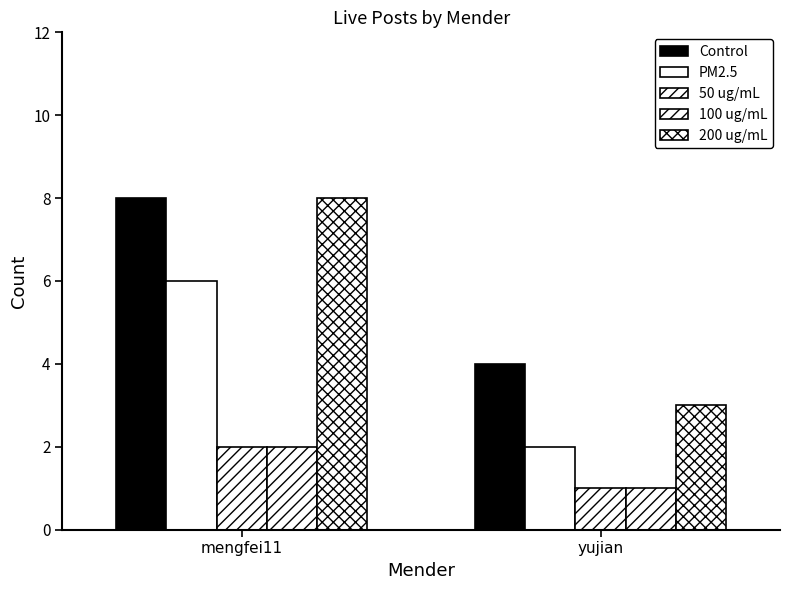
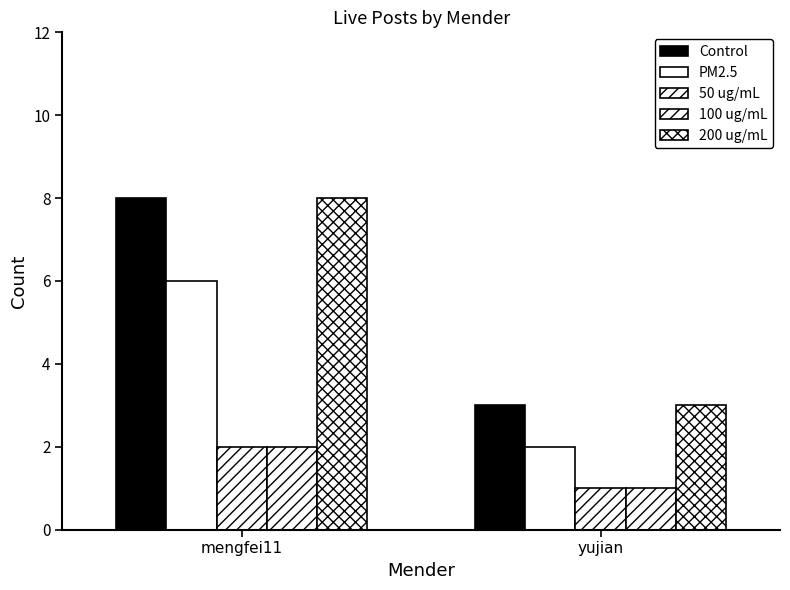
  {
    "Control": {
      "mengfei11": 8,
-     "yujian": 4
+     "yujian": 3
    }
  }
